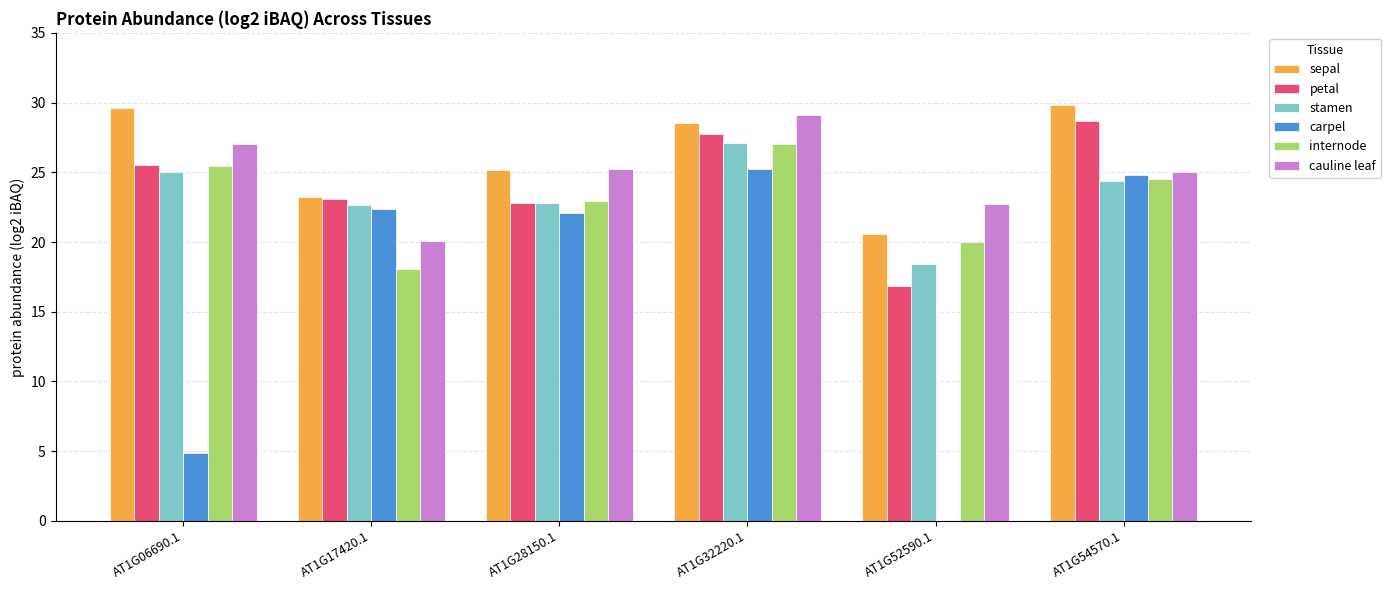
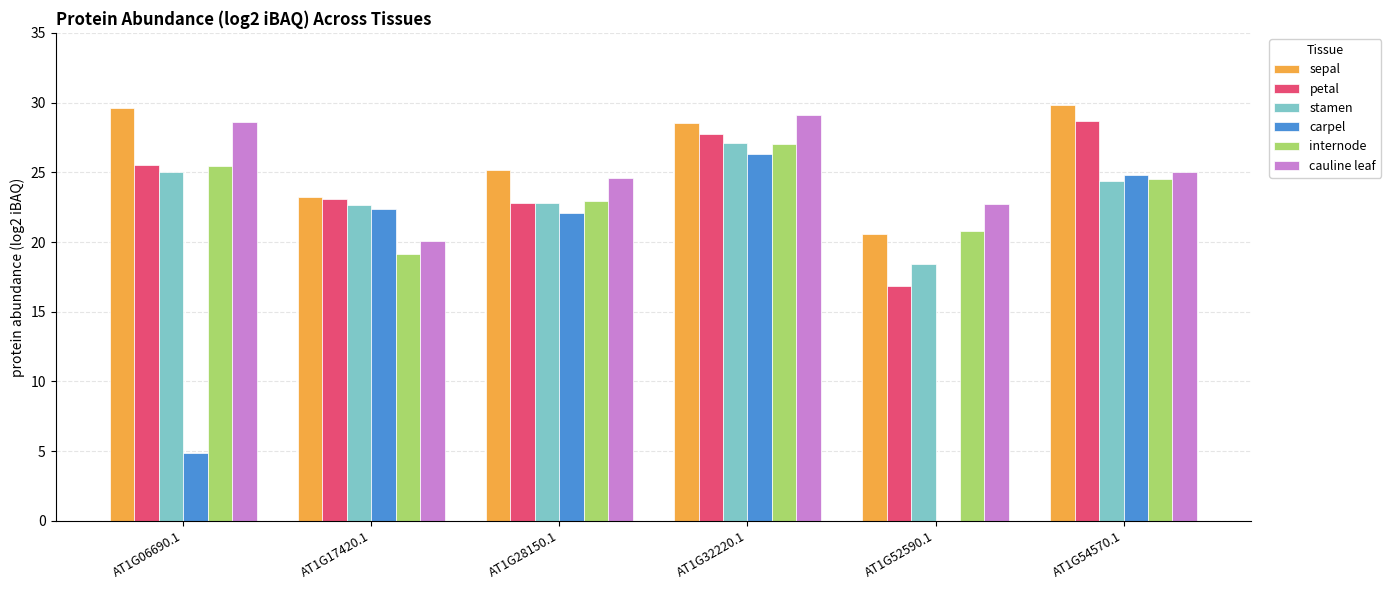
  {
    "sepal": {
      "AT1G06690.1": 29.6,
      "AT1G17420.1": 23.2,
      "AT1G28150.1": 25.1,
      "AT1G32220.1": 28.6,
      "AT1G52590.1": 20.6,
      "AT1G54570.1": 29.8
    },
    "petal": {
      "AT1G06690.1": 25.5,
      "AT1G17420.1": 23.1,
      "AT1G28150.1": 22.8,
      "AT1G32220.1": 27.8,
      "AT1G52590.1": 16.8,
      "AT1G54570.1": 28.7
    },
    "stamen": {
      "AT1G06690.1": 25.0,
      "AT1G17420.1": 22.6,
      "AT1G28150.1": 22.8,
      "AT1G32220.1": 27.1,
      "AT1G52590.1": 18.4,
      "AT1G54570.1": 24.4
    },
    "carpel": {
      "AT1G06690.1": 4.9,
      "AT1G17420.1": 22.4,
      "AT1G28150.1": 22.1,
-     "AT1G32220.1": 25.3,
+     "AT1G32220.1": 26.3,
      "AT1G52590.1": 0.0,
      "AT1G54570.1": 24.8
    },
    "internode": {
      "AT1G06690.1": 25.4,
-     "AT1G17420.1": 18.0,
+     "AT1G17420.1": 19.1,
      "AT1G28150.1": 22.9,
      "AT1G32220.1": 27.0,
-     "AT1G52590.1": 20.0,
+     "AT1G52590.1": 20.8,
      "AT1G54570.1": 24.5
    },
    "cauline leaf": {
-     "AT1G06690.1": 27.0,
+     "AT1G06690.1": 28.6,
      "AT1G17420.1": 20.0,
-     "AT1G28150.1": 25.2,
+     "AT1G28150.1": 24.6,
      "AT1G32220.1": 29.1,
      "AT1G52590.1": 22.7,
      "AT1G54570.1": 25.0
    }
  }
